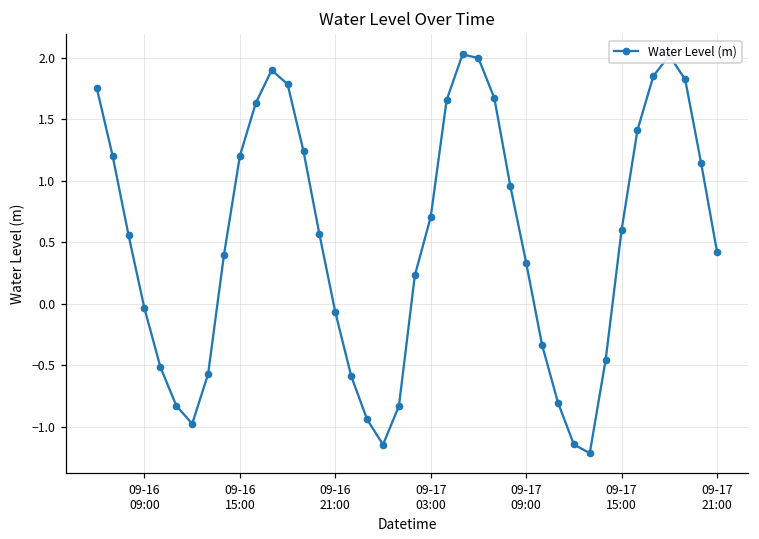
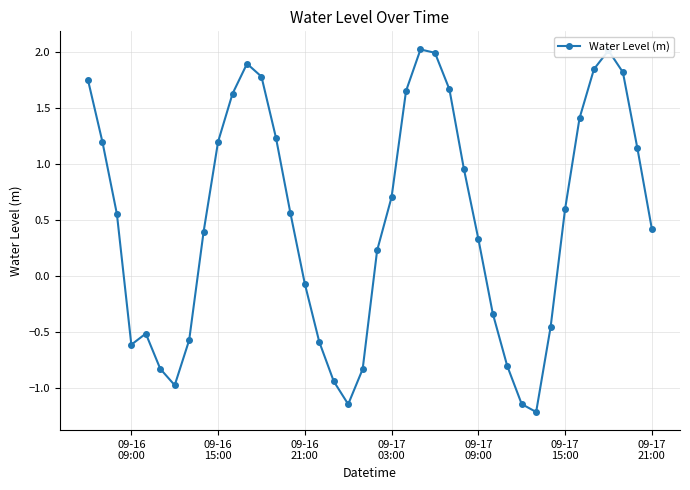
  {
-   "09-16 09:00": -0.04,
+   "09-16 09:00": -0.61,
    "09-16 15:00": 1.20,
    "09-16 21:00": -0.07,
    "09-17 03:00": 0.71,
    "09-17 09:00": 0.33,
    "09-17 15:00": 0.60,
    "09-17 21:00": 0.42
  }
